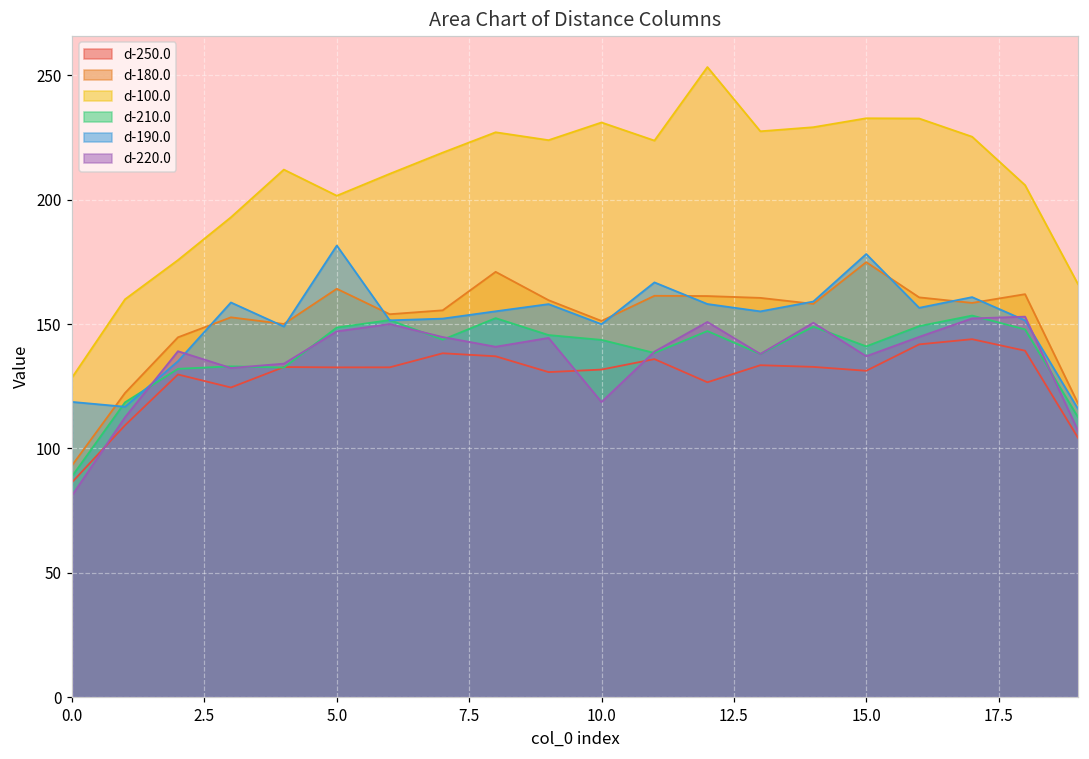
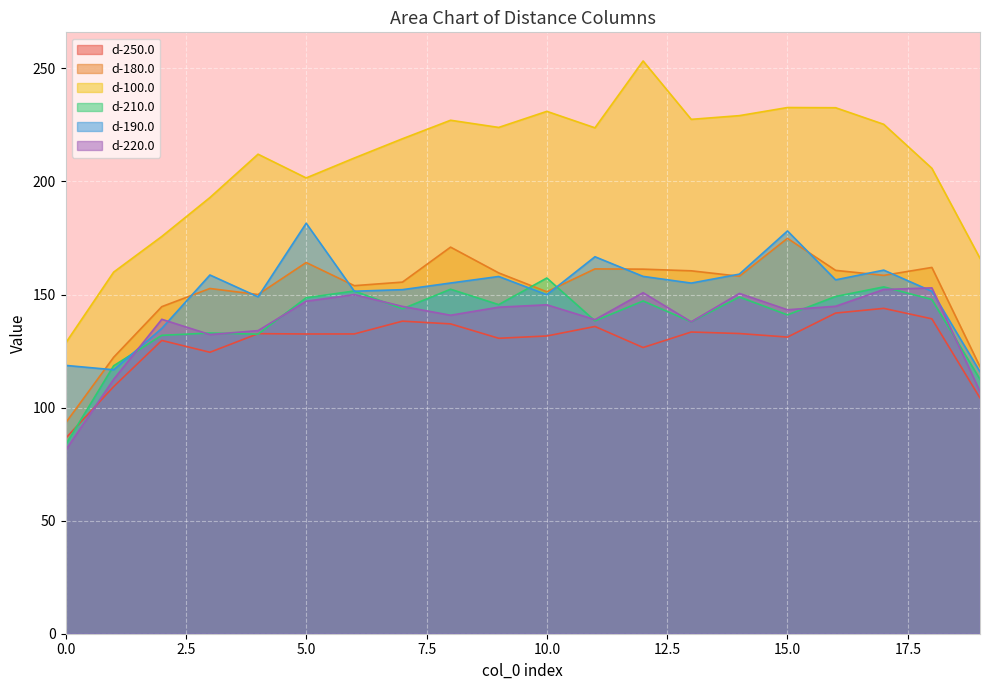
  {
    "d-210.0": {
-     "0.0": 89,
+     "0.0": 84,
      "5.0": 149,
-     "10.0": 144,
+     "10.0": 157,
      "15.0": 141
    },
    "d-190.0": {
      "0.0": 119,
      "5.0": 182,
      "10.0": 150,
      "15.0": 178
    },
    "d-220.0": {
      "0.0": 81,
      "5.0": 147,
-     "10.0": 119,
-     "15.0": 137
+     "10.0": 145,
+     "15.0": 143
    }
  }
